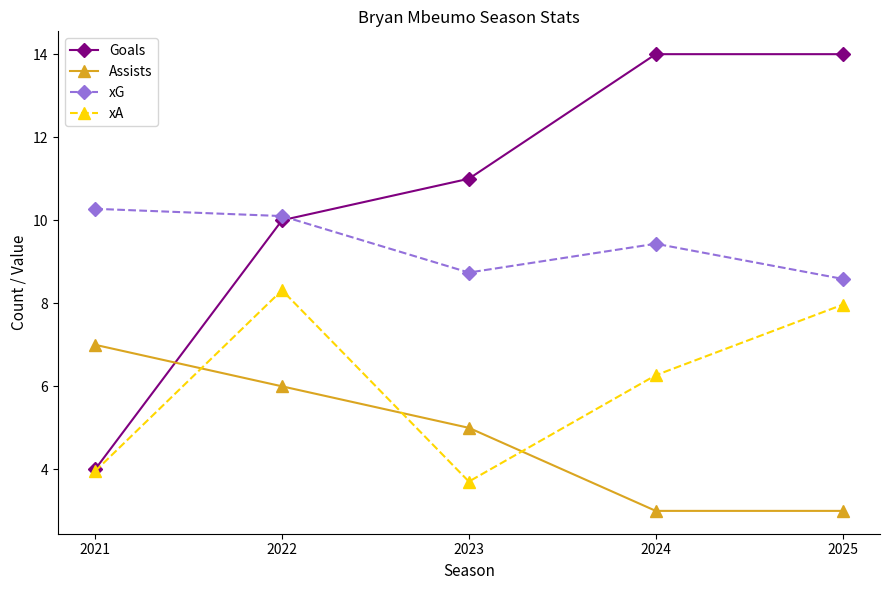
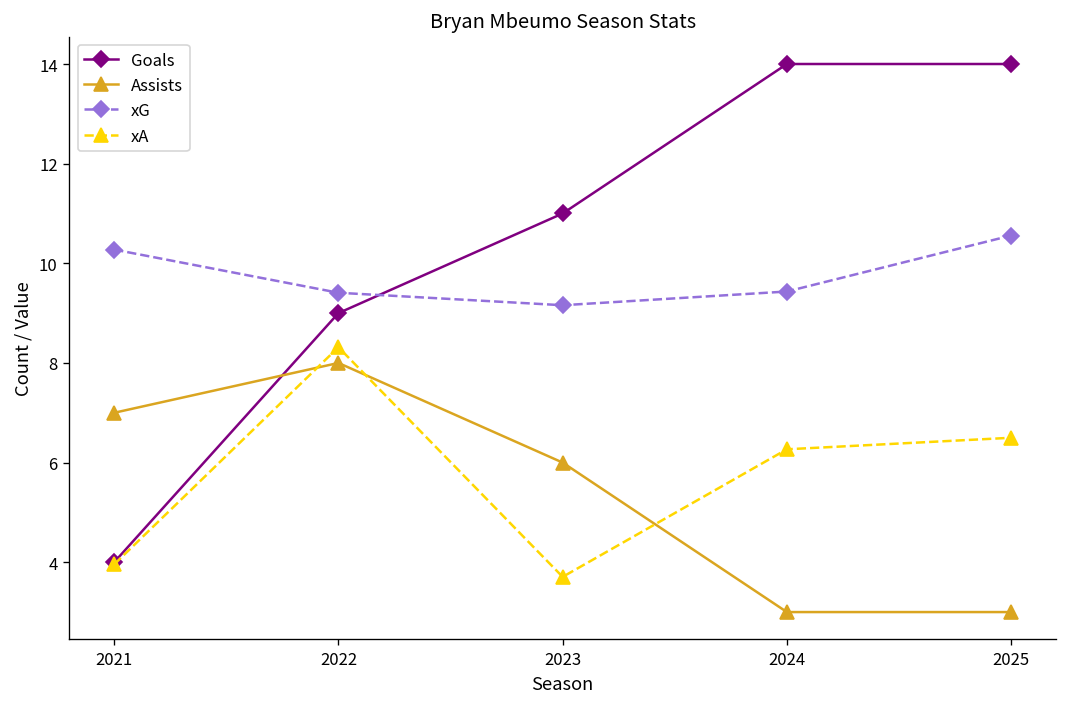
  {
    "Goals": {
-     "2022": 10,
+     "2022": 9,
      "2023": 11,
      "2024": 14,
      "2025": 14
    },
    "Assists": {
      "2021": 7,
-     "2022": 6,
-     "2023": 5,
+     "2022": 8,
+     "2023": 6,
      "2024": 3,
      "2025": 3
    },
    "xG": {
      "2021": 10.3,
-     "2022": 10.1,
-     "2023": 8.7,
+     "2022": 9.4,
+     "2023": 9.2,
      "2024": 9.4,
-     "2025": 8.6
+     "2025": 10.6
    },
    "xA": {
      "2022": 8.3,
      "2023": 3.7,
      "2024": 6.3,
-     "2025": 8.0
+     "2025": 6.5
    }
  }
